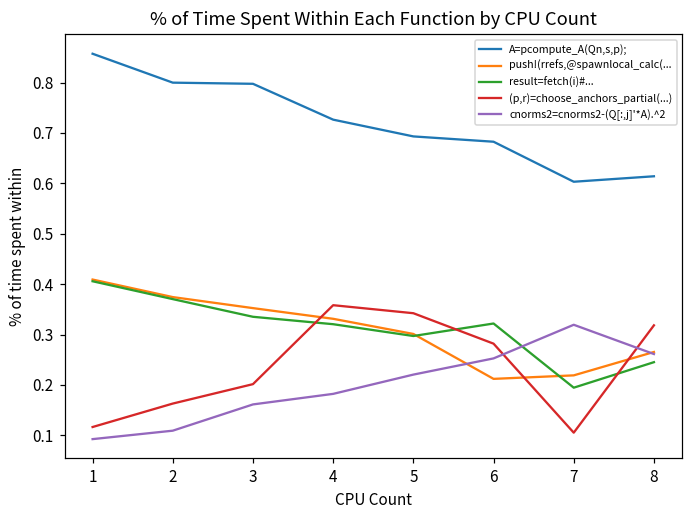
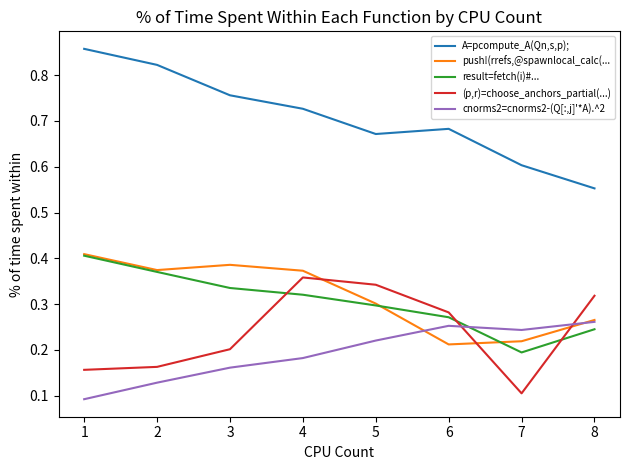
  {
    "A=pcompute_A(Qn,s,p);": {
      "1": 0.86,
-     "2": 0.80,
-     "3": 0.80,
+     "2": 0.82,
+     "3": 0.76,
      "4": 0.73,
-     "5": 0.69,
+     "5": 0.67,
      "6": 0.68,
      "7": 0.60,
-     "8": 0.61
+     "8": 0.55
    },
    "push!(rrefs,@spawnlocal_calc(...": {
-     "3": 0.35,
-     "4": 0.33,
+     "3": 0.39,
+     "4": 0.37,
      "6": 0.21,
      "7": 0.22
    },
    "result=fetch(i)#...": {
      "3": 0.34,
      "4": 0.32,
-     "6": 0.32,
+     "6": 0.27,
      "7": 0.19,
      "8": 0.25
    },
    "(p,r)=choose_anchors_partial(...)": {
-     "1": 0.12,
+     "1": 0.16,
      "2": 0.16,
      "3": 0.20,
      "4": 0.36,
      "5": 0.34,
      "6": 0.28,
      "7": 0.11,
      "8": 0.32
    },
    "cnorms2=cnorms2-(Q[:,j]'*A).^2": {
      "1": 0.09,
-     "2": 0.11,
+     "2": 0.13,
      "3": 0.16,
      "4": 0.18,
      "5": 0.22,
      "6": 0.25,
-     "7": 0.32
+     "7": 0.24
    }
  }
